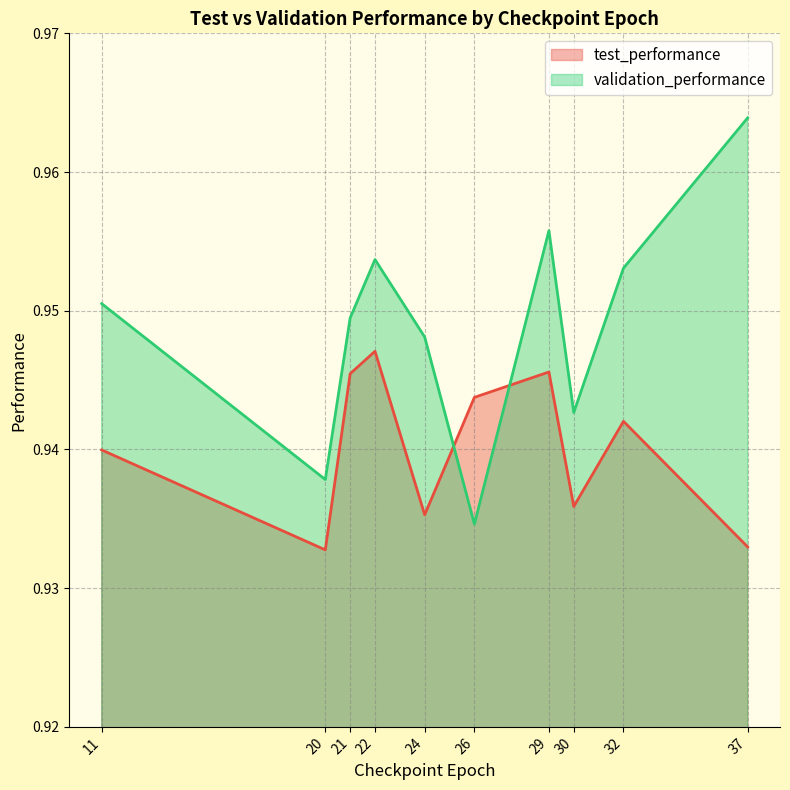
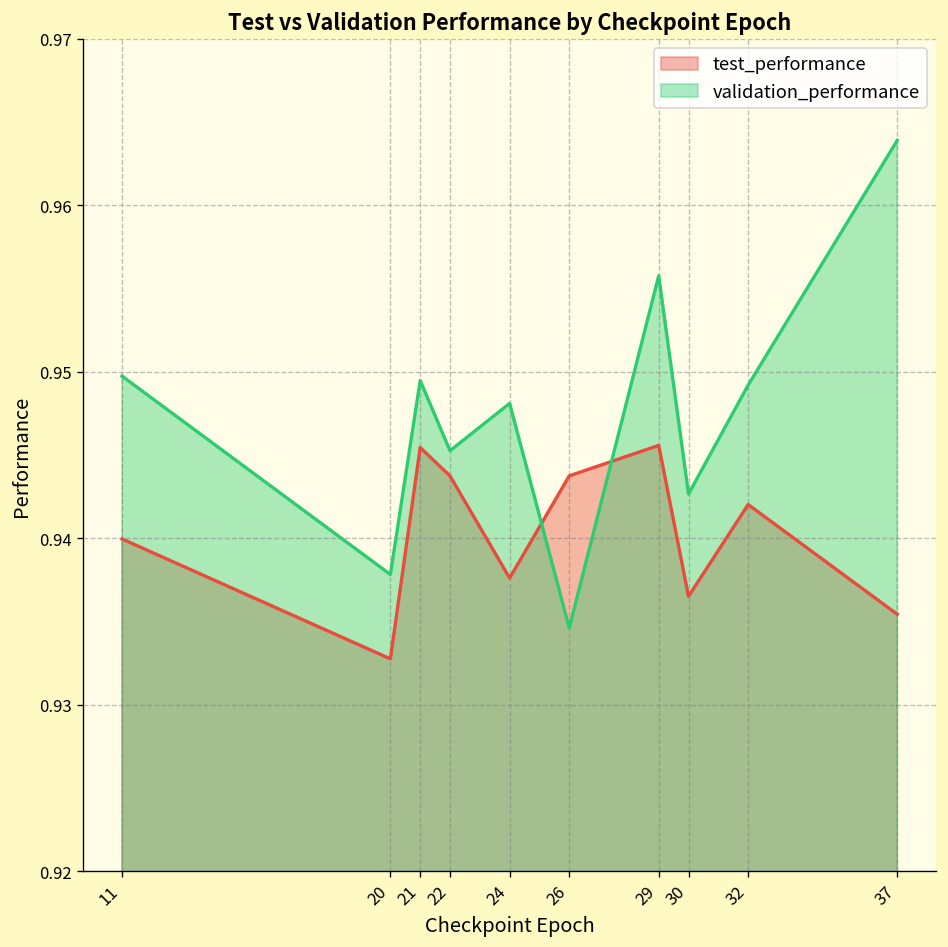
  {
    "test_performance": {
      "11": 0.9400,
      "20": 0.9328,
      "21": 0.9455,
-     "22": 0.9471,
-     "24": 0.9353,
+     "22": 0.9438,
+     "24": 0.9376,
      "26": 0.9438,
      "29": 0.9456,
-     "30": 0.9359,
+     "30": 0.9365,
      "32": 0.9420,
-     "37": 0.9330
+     "37": 0.9354
    },
    "validation_performance": {
-     "11": 0.9505,
+     "11": 0.9497,
      "20": 0.9378,
      "21": 0.9495,
-     "22": 0.9537,
+     "22": 0.9453,
      "24": 0.9481,
      "26": 0.9346,
      "29": 0.9558,
      "30": 0.9427,
-     "32": 0.9531,
+     "32": 0.9492,
      "37": 0.9639
    }
  }
